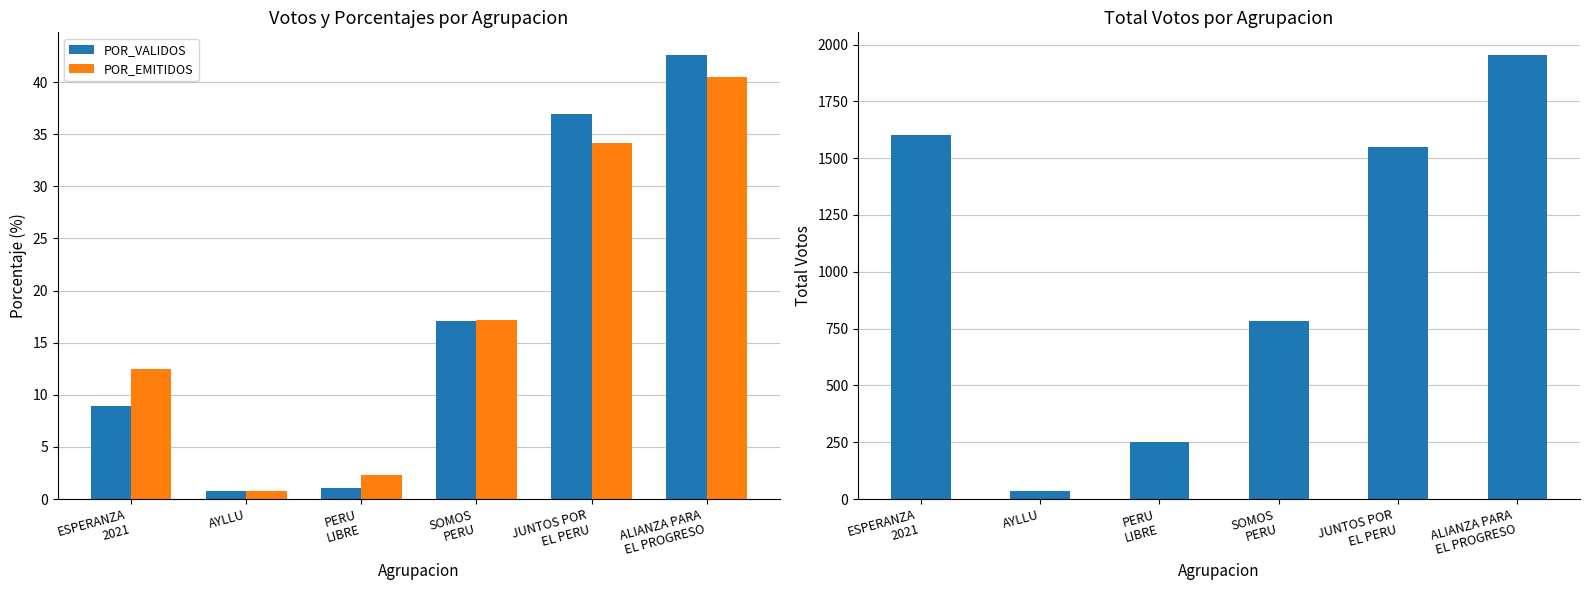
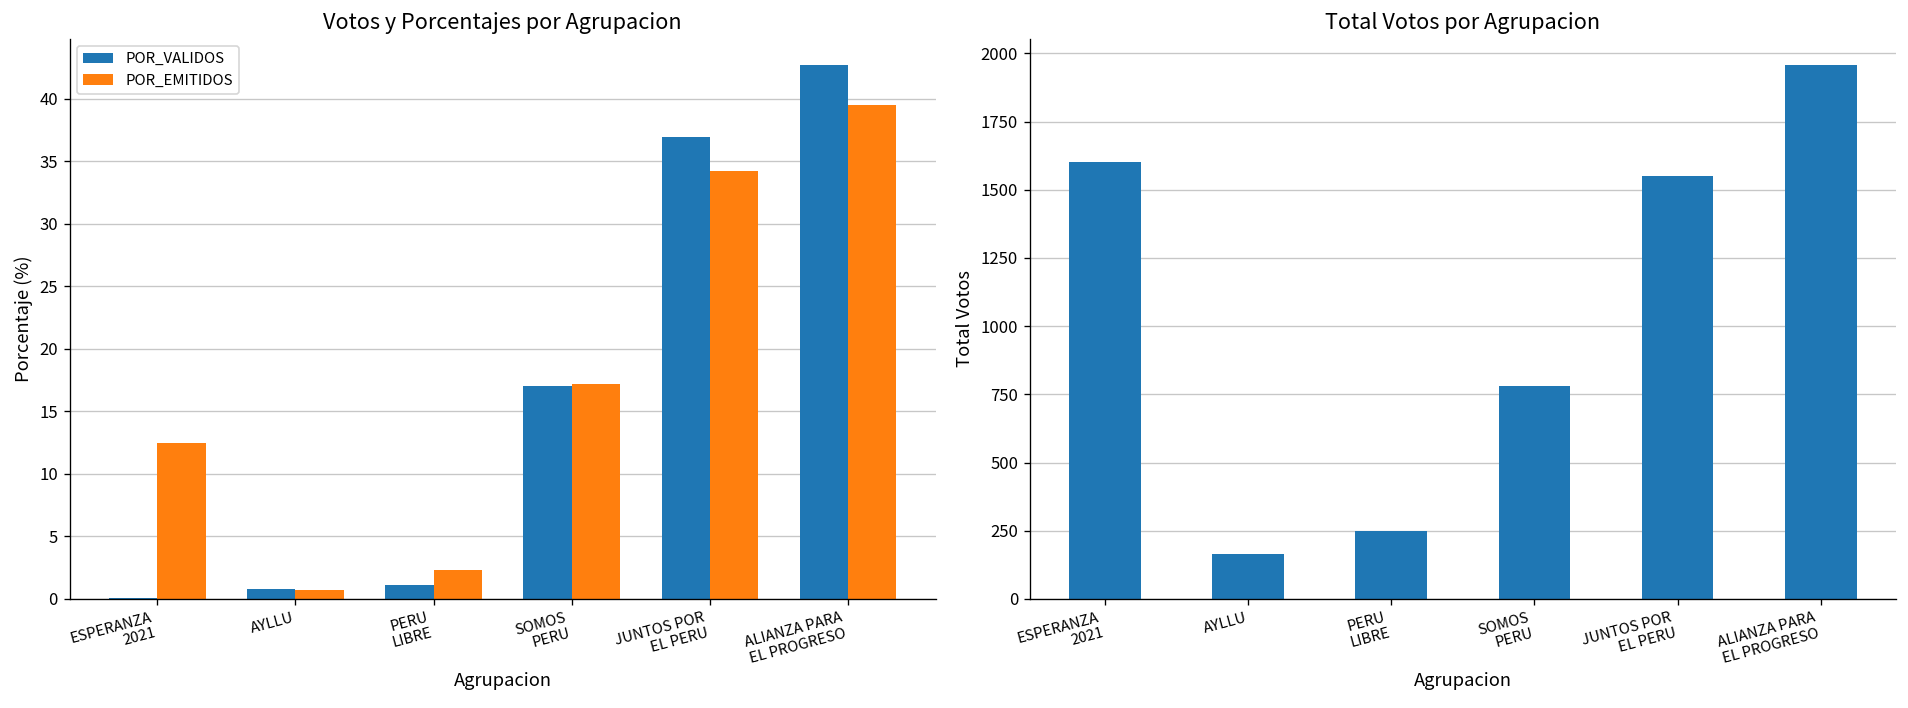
  {
    "Votos y Porcentajes por Agrupacion": {
      "POR_VALIDOS": {
-       "ESPERANZA 2021": 8.9,
+       "ESPERANZA 2021": 0.1,
        "AYLLU": 0.8,
        "PERU LIBRE": 1.1,
        "SOMOS PERU": 17.0,
        "JUNTOS POR EL PERU": 36.9,
        "ALIANZA PARA EL PROGRESO": 42.6
      },
      "POR_EMITIDOS": {
        "ESPERANZA 2021": 12.4,
        "AYLLU": 0.7,
        "PERU LIBRE": 2.3,
        "SOMOS PERU": 17.2,
        "JUNTOS POR EL PERU": 34.2,
-       "ALIANZA PARA EL PROGRESO": 40.5
+       "ALIANZA PARA EL PROGRESO": 39.5
      }
    },
    "Total Votos por Agrupacion": {
      "ESPERANZA 2021": 1600,
-     "AYLLU": 40,
+     "AYLLU": 160,
      "PERU LIBRE": 250,
      "SOMOS PERU": 780,
      "JUNTOS POR EL PERU": 1550,
      "ALIANZA PARA EL PROGRESO": 1960
    }
  }
